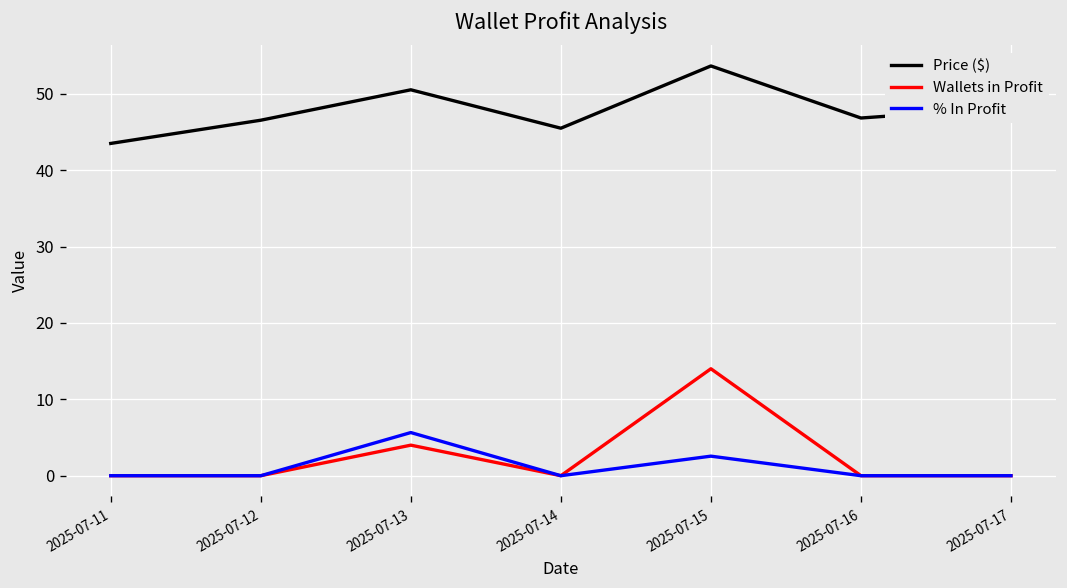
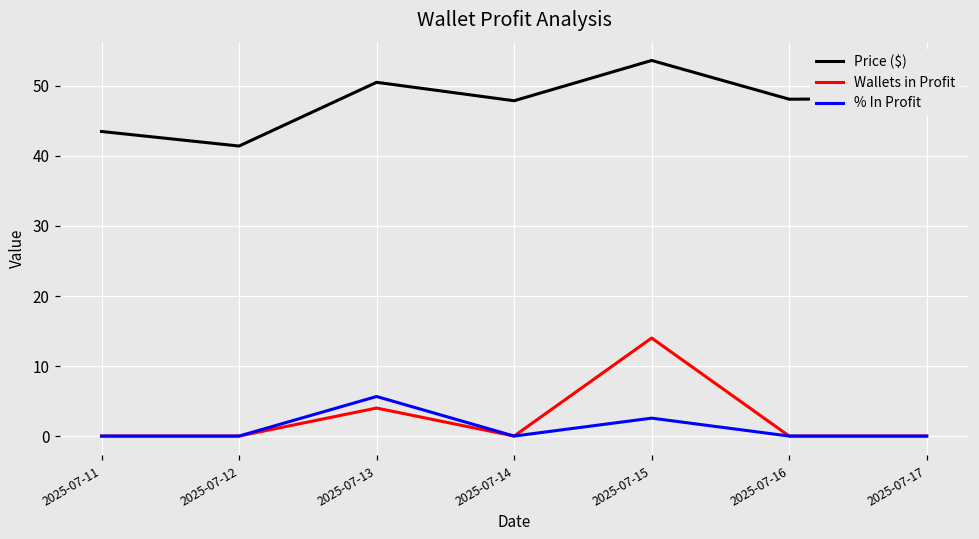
  {
    "Price ($)": {
      "2025-07-11": 43,
-     "2025-07-12": 47,
+     "2025-07-12": 41,
      "2025-07-13": 51,
-     "2025-07-14": 45,
+     "2025-07-14": 48,
      "2025-07-15": 54,
-     "2025-07-16": 47
+     "2025-07-16": 48
    },
    "Wallets in Profit": {
      "2025-07-13": 4,
      "2025-07-15": 14
    },
    "% In Profit": {
      "2025-07-13": 6,
      "2025-07-15": 3
    }
  }
